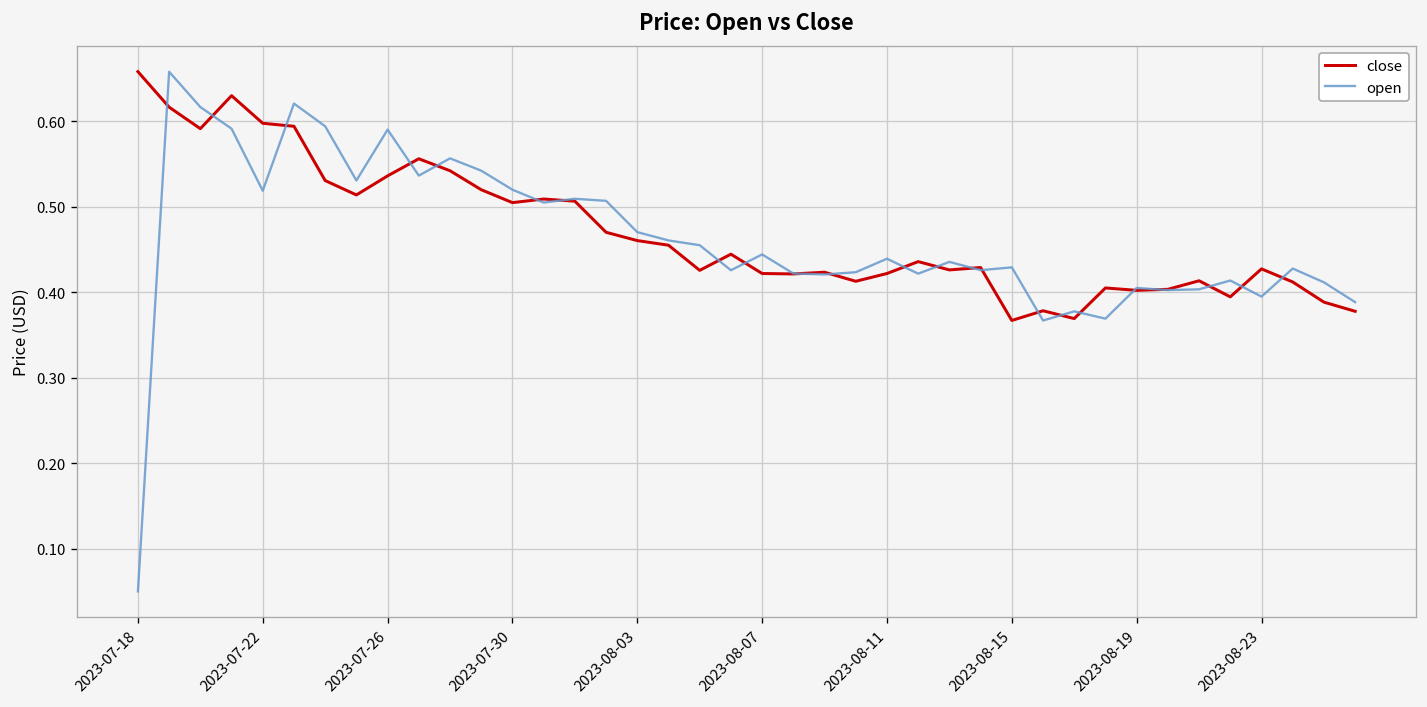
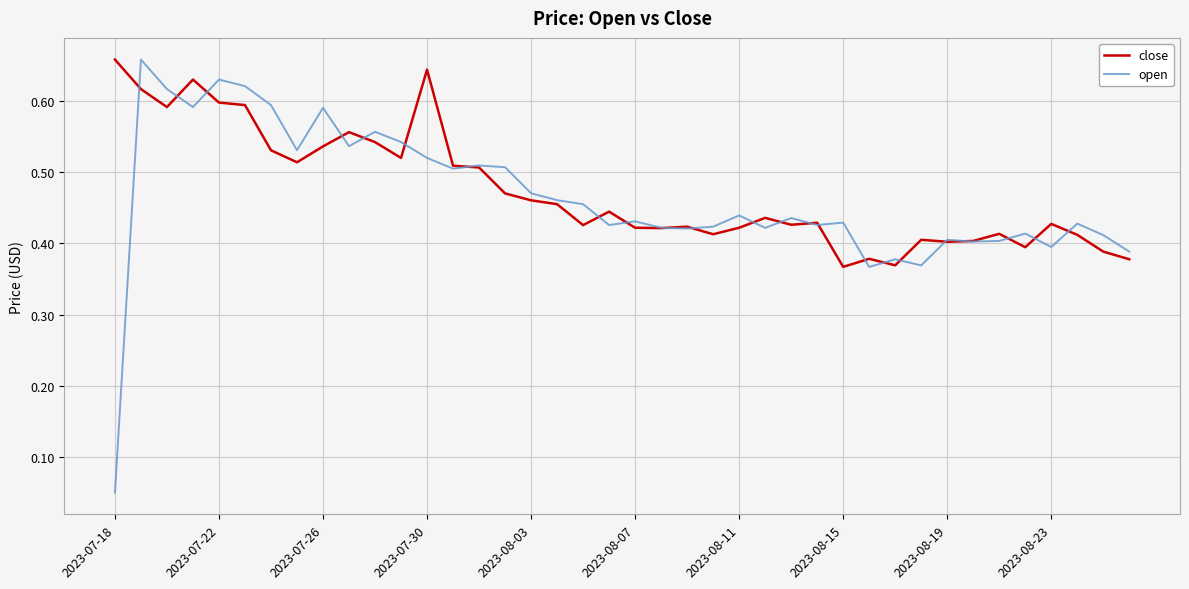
  {
    "close": {
      "2023-07-18": 0.66,
      "2023-07-22": 0.60,
      "2023-07-26": 0.54,
-     "2023-07-30": 0.50,
+     "2023-07-30": 0.64,
      "2023-08-03": 0.46,
      "2023-08-07": 0.42,
      "2023-08-11": 0.42,
      "2023-08-15": 0.37,
      "2023-08-23": 0.43
    },
    "open": {
      "2023-07-18": 0.05,
-     "2023-07-22": 0.52,
+     "2023-07-22": 0.63,
      "2023-07-26": 0.59,
      "2023-07-30": 0.52,
      "2023-08-03": 0.47,
-     "2023-08-07": 0.44,
+     "2023-08-07": 0.43,
      "2023-08-11": 0.44,
      "2023-08-15": 0.43,
      "2023-08-23": 0.39
    }
  }
